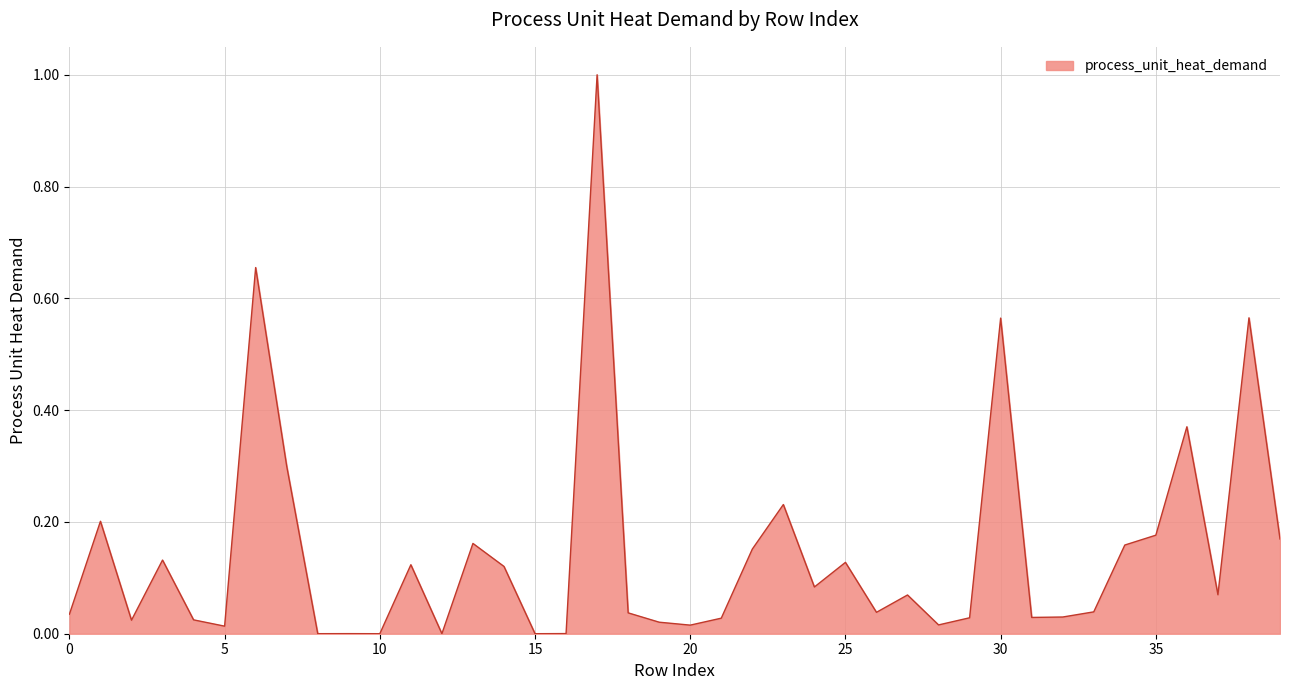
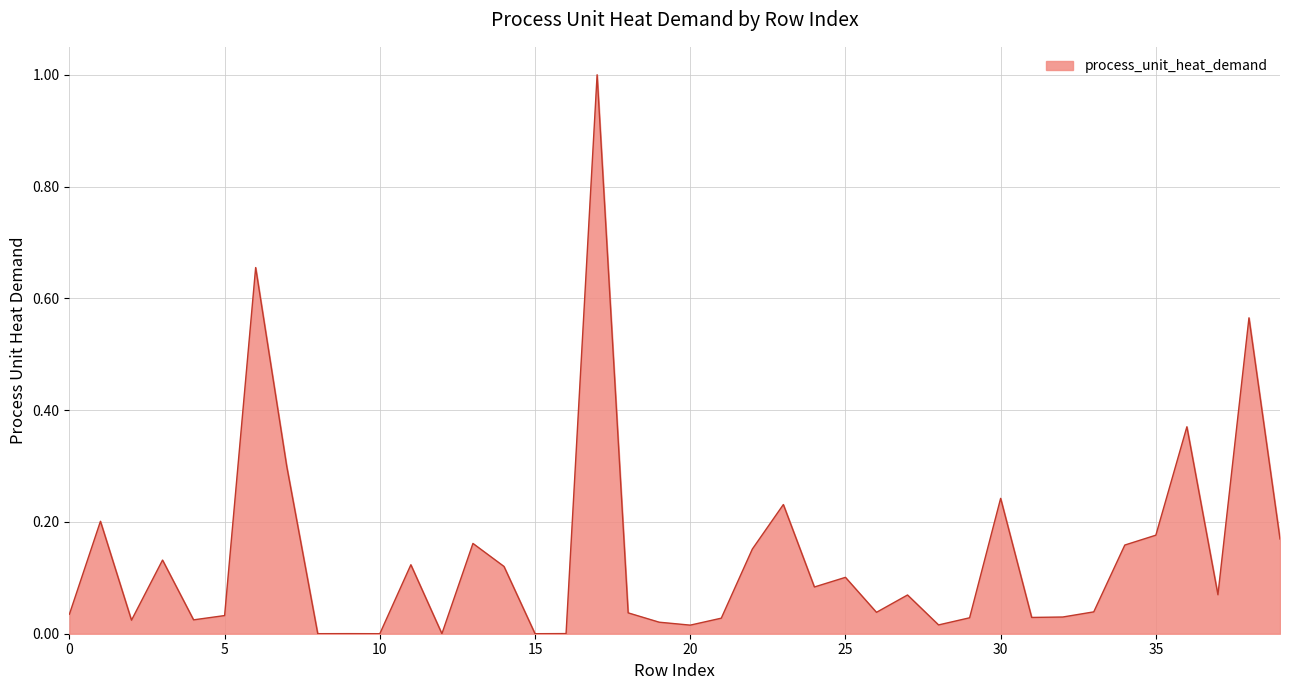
  {
    "0": 0.03,
-   "5": 0.01,
+   "5": 0.03,
    "10": 0.00,
    "15": 0.00,
    "20": 0.02,
-   "25": 0.13,
-   "30": 0.56,
+   "25": 0.10,
+   "30": 0.24,
    "35": 0.18
  }
